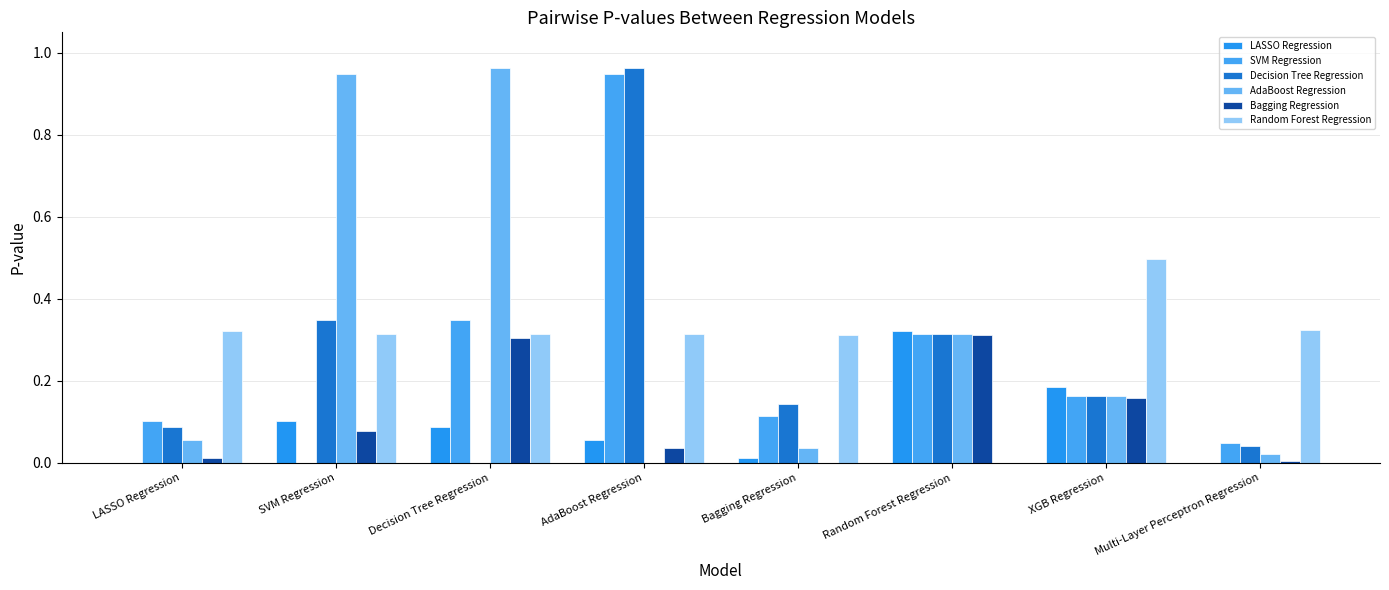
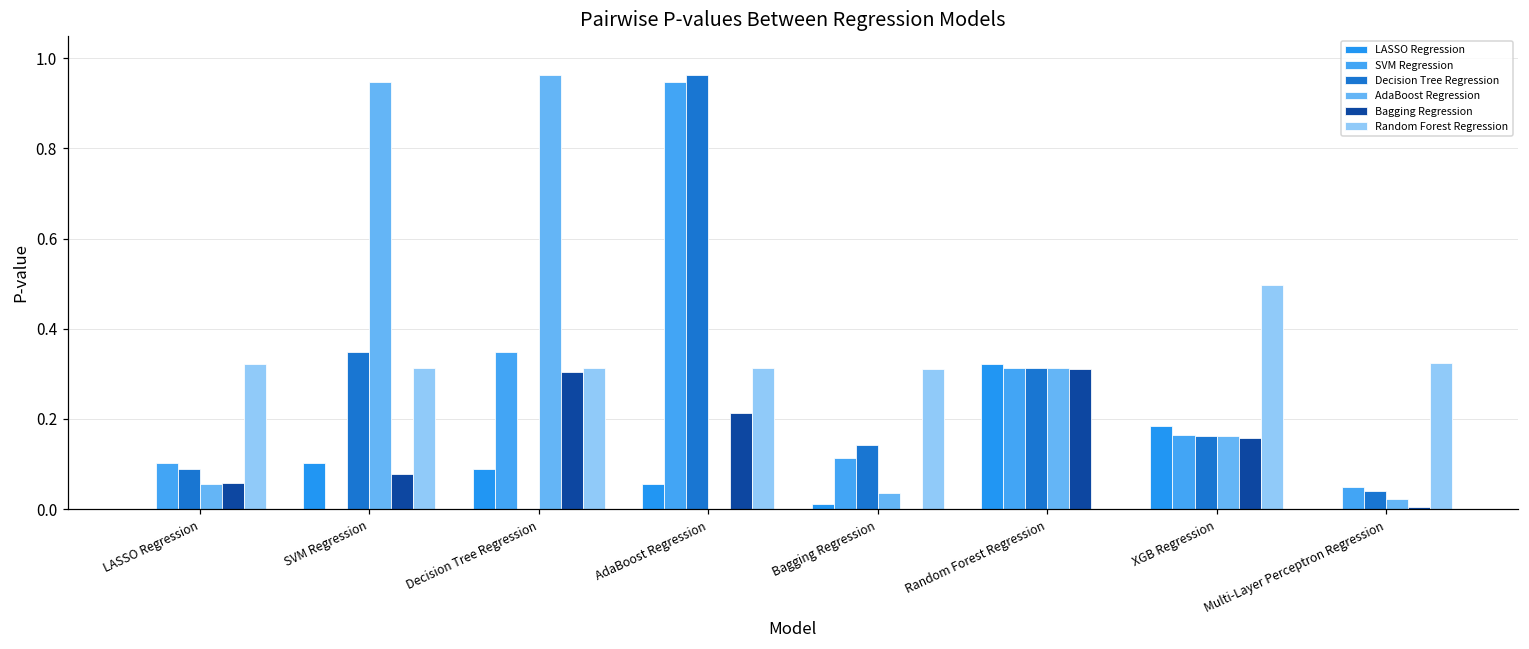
  {
    "Bagging Regression": {
-     "LASSO Regression": 0.01,
+     "LASSO Regression": 0.06,
      "SVM Regression": 0.08,
      "Decision Tree Regression": 0.30,
-     "AdaBoost Regression": 0.04,
+     "AdaBoost Regression": 0.21,
      "Bagging Regression": 0.00,
      "Random Forest Regression": 0.31,
      "XGB Regression": 0.16
    }
  }
